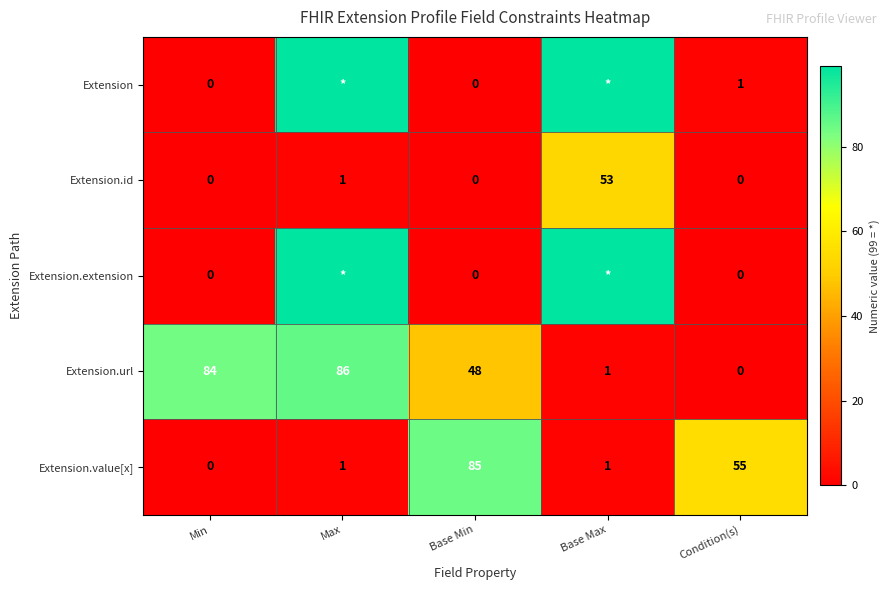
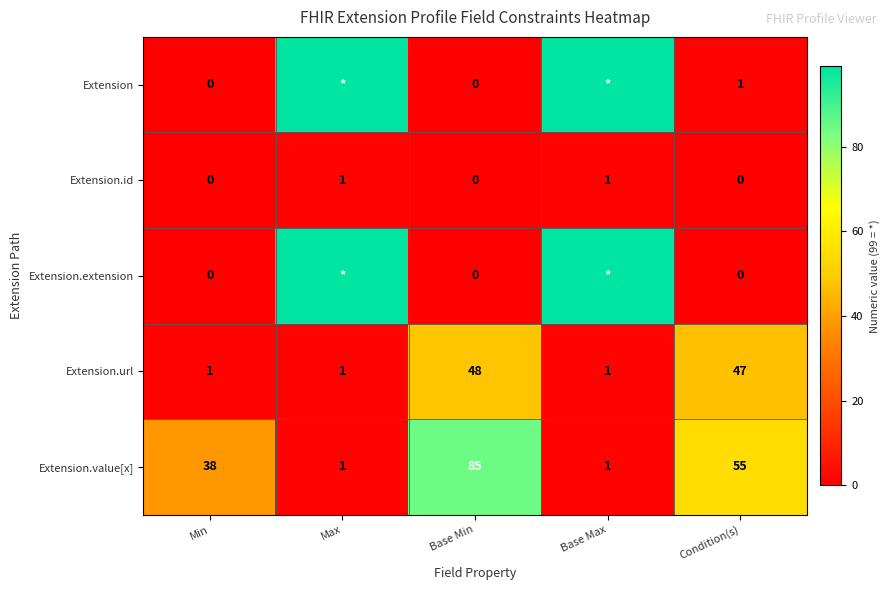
  {
    "Extension": {
      "Min": 0,
      "Base Min": 0,
      "Condition(s)": 1
    },
    "Extension.id": {
      "Min": 0,
      "Max": 1,
      "Base Min": 0,
-     "Base Max": 53,
+     "Base Max": 1,
      "Condition(s)": 0
    },
    "Extension.extension": {
      "Min": 0,
      "Base Min": 0,
      "Condition(s)": 0
    },
    "Extension.url": {
-     "Min": 84,
-     "Max": 86,
+     "Min": 1,
+     "Max": 1,
      "Base Min": 48,
      "Base Max": 1,
-     "Condition(s)": 0
+     "Condition(s)": 47
    },
    "Extension.value[x]": {
-     "Min": 0,
+     "Min": 38,
      "Max": 1,
      "Base Min": 85,
      "Base Max": 1,
      "Condition(s)": 55
    }
  }
